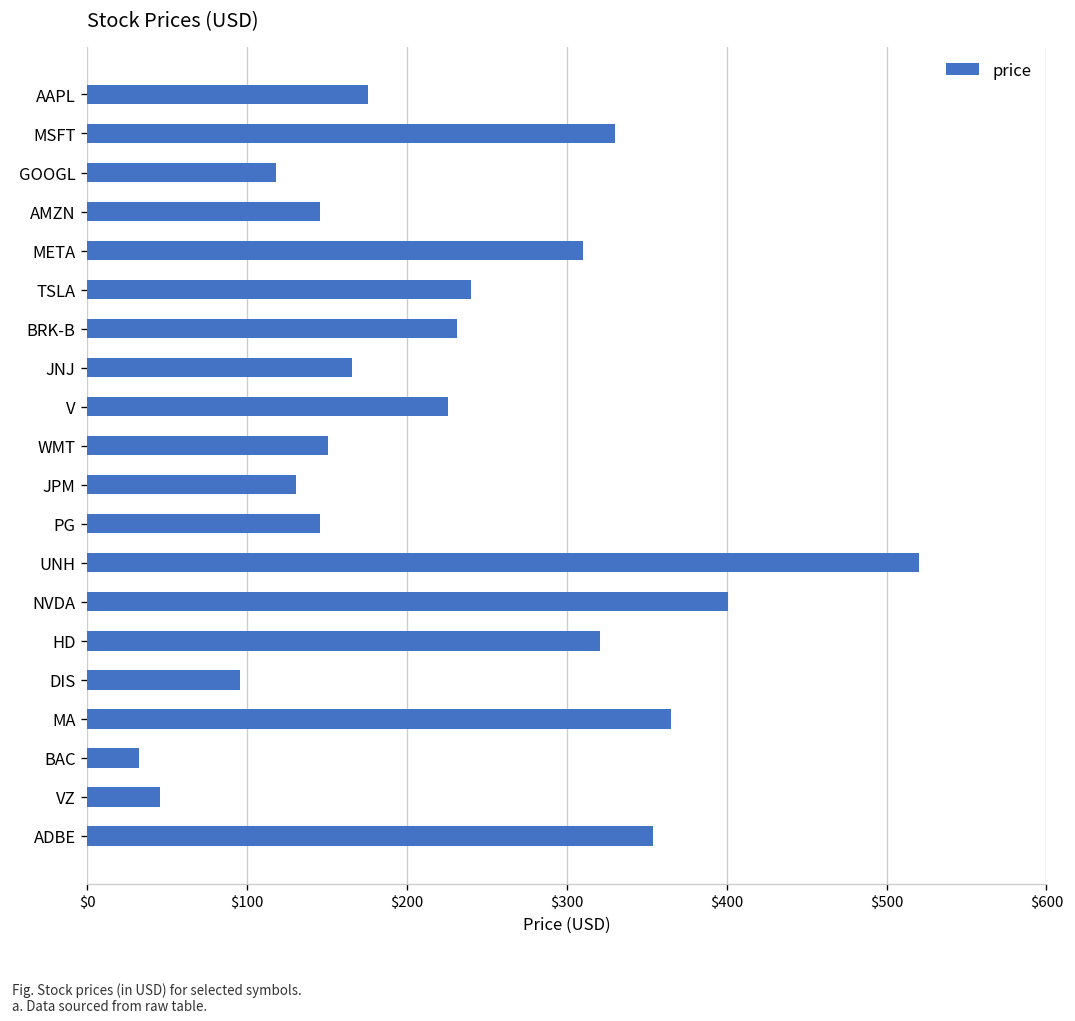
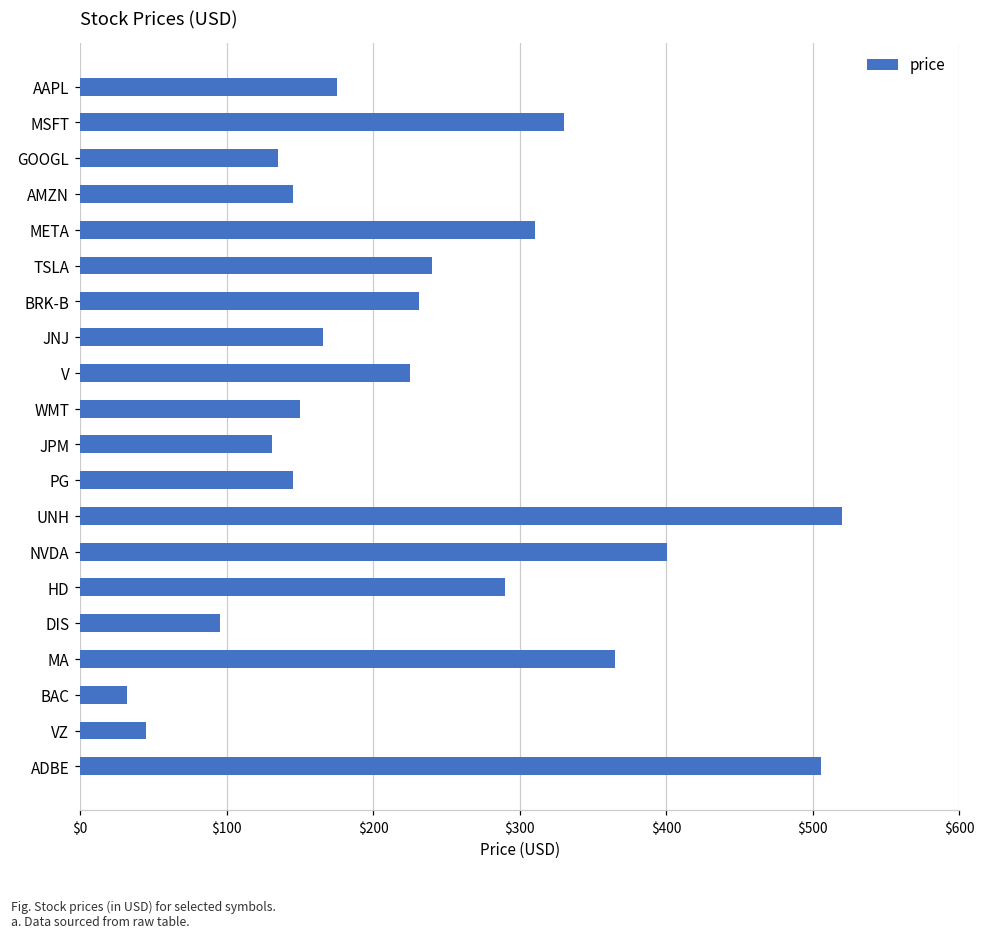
  {
    "AAPL": "$176",
    "MSFT": "$330",
-   "GOOGL": "$118",
+   "GOOGL": "$135",
    "AMZN": "$145",
    "META": "$310",
    "TSLA": "$240",
    "BRK-B": "$232",
    "JNJ": "$166",
    "V": "$226",
    "WMT": "$150",
    "JPM": "$131",
    "PG": "$146",
    "UNH": "$520",
    "NVDA": "$401",
-   "HD": "$321",
+   "HD": "$290",
    "DIS": "$95",
    "MA": "$365",
    "BAC": "$32",
    "VZ": "$45",
-   "ADBE": "$354"
+   "ADBE": "$505"
  }
